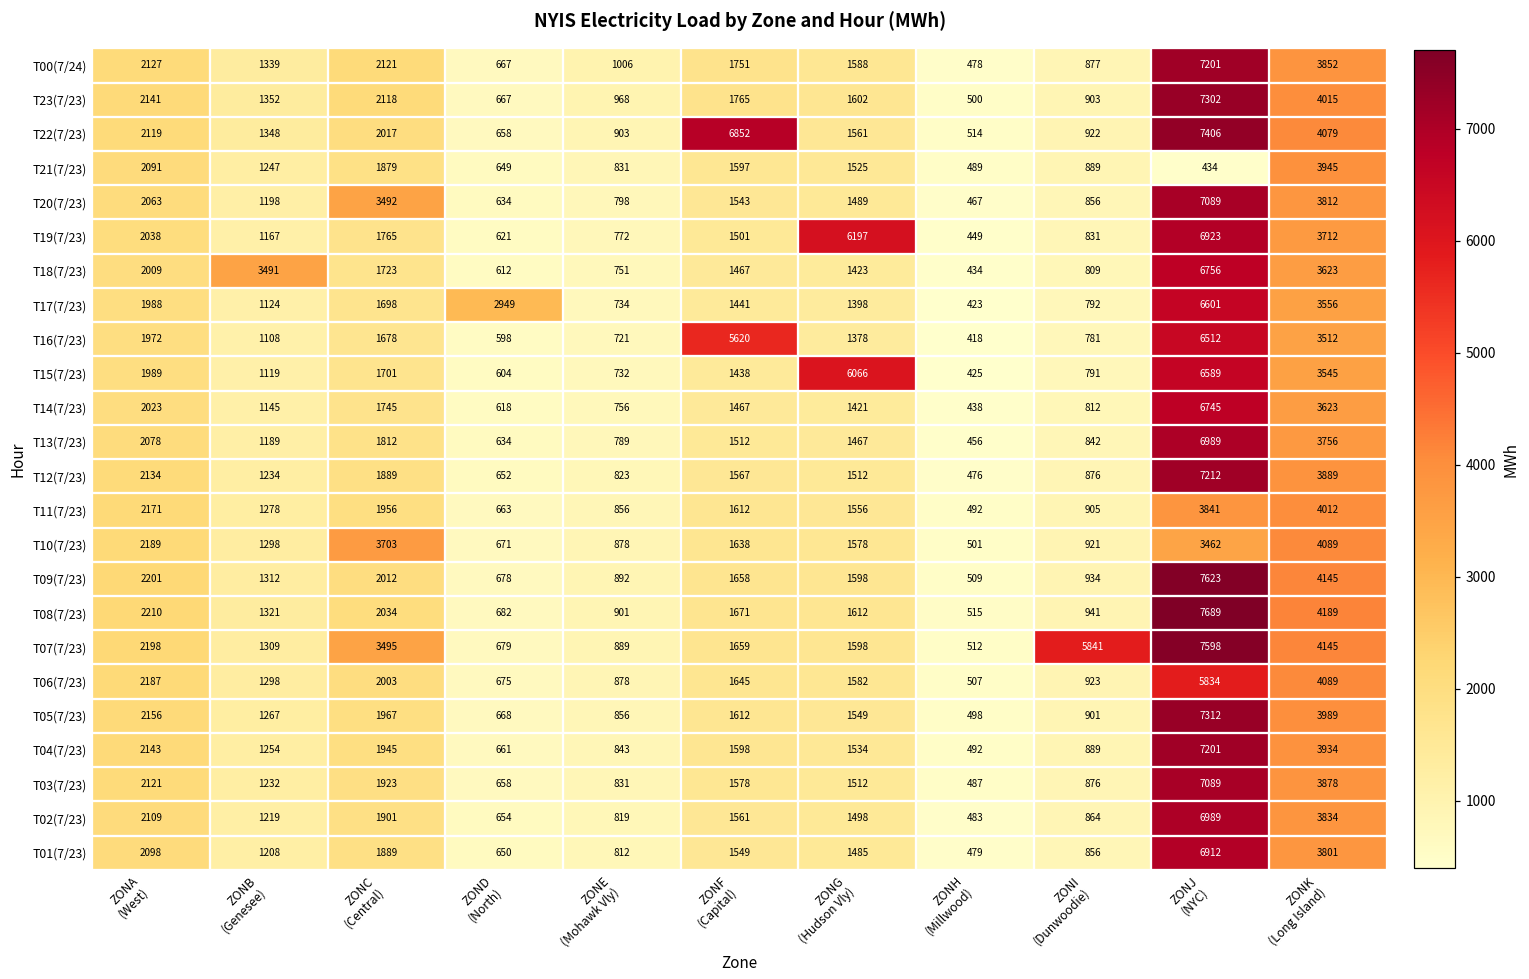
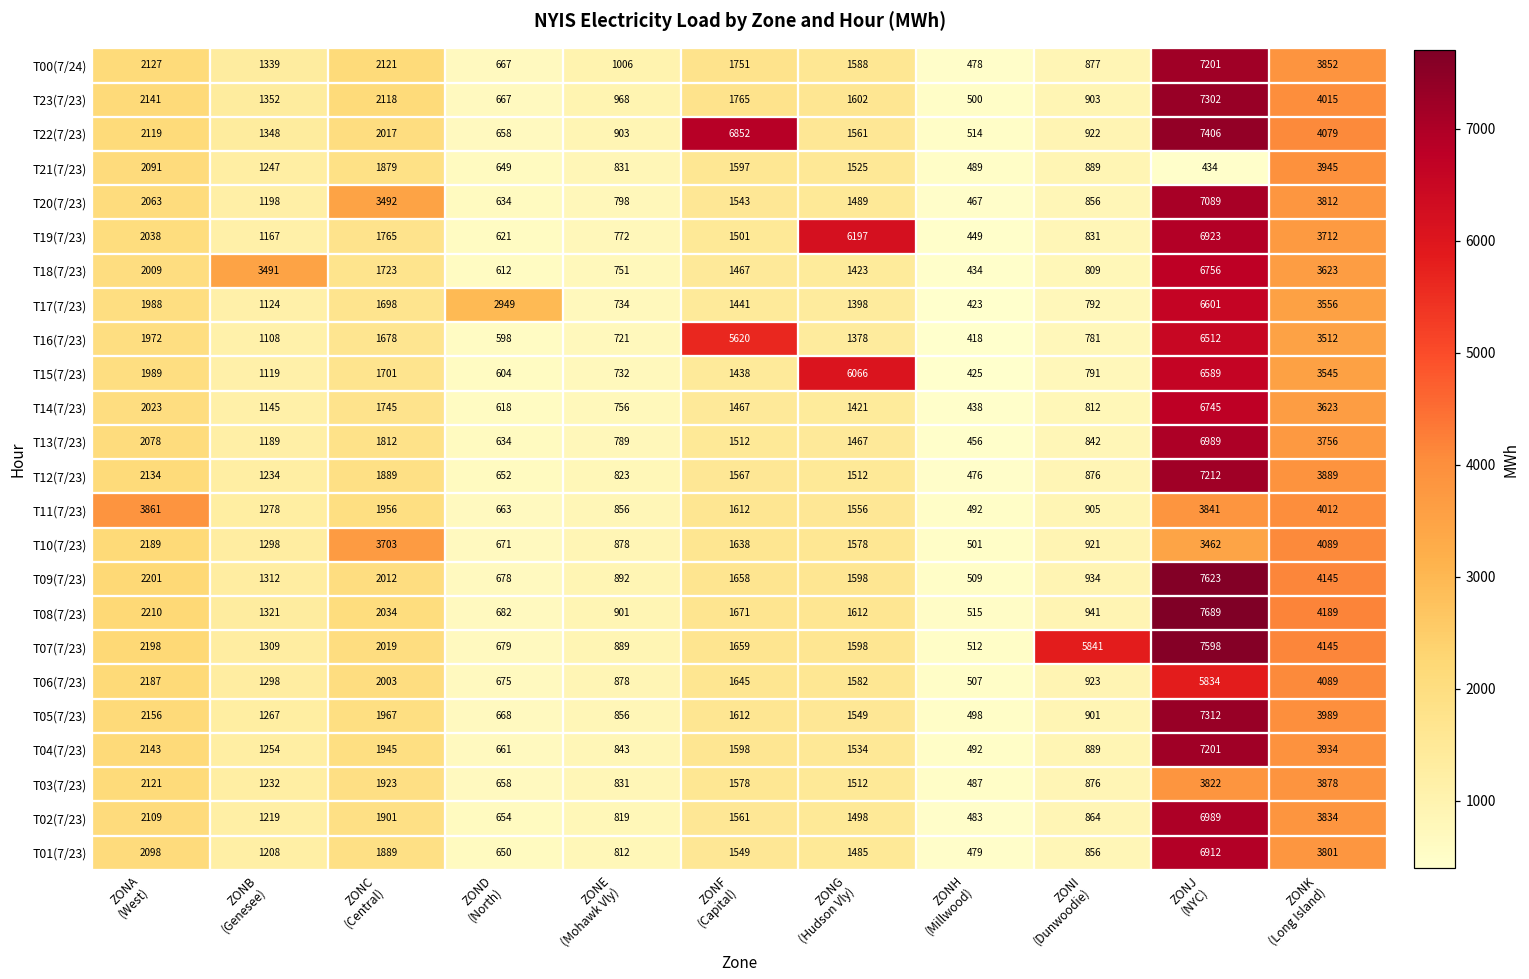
  {
    "T11(7/23)": {
-     "ZONA (West)": 2171,
+     "ZONA (West)": 3861,
      "ZONB (Genesee)": 1278,
      "ZONC (Central)": 1956,
      "ZOND (North)": 663,
      "ZONE (Mohawk Vly)": 856,
      "ZONF (Capital)": 1612,
      "ZONG (Hudson Vly)": 1556,
      "ZONH (Millwood)": 492,
      "ZONI (Dunwoodie)": 905,
      "ZONJ (NYC)": 3841,
      "ZONK (Long Island)": 4012
    },
    "T07(7/23)": {
      "ZONA (West)": 2198,
      "ZONB (Genesee)": 1309,
-     "ZONC (Central)": 3495,
+     "ZONC (Central)": 2019,
      "ZOND (North)": 679,
      "ZONE (Mohawk Vly)": 889,
      "ZONF (Capital)": 1659,
      "ZONG (Hudson Vly)": 1598,
      "ZONH (Millwood)": 512,
      "ZONI (Dunwoodie)": 5841,
      "ZONJ (NYC)": 7598,
      "ZONK (Long Island)": 4145
    },
    "T03(7/23)": {
      "ZONA (West)": 2121,
      "ZONB (Genesee)": 1232,
      "ZONC (Central)": 1923,
      "ZOND (North)": 658,
      "ZONE (Mohawk Vly)": 831,
      "ZONF (Capital)": 1578,
      "ZONG (Hudson Vly)": 1512,
      "ZONH (Millwood)": 487,
      "ZONI (Dunwoodie)": 876,
-     "ZONJ (NYC)": 7089,
+     "ZONJ (NYC)": 3822,
      "ZONK (Long Island)": 3878
    }
  }
